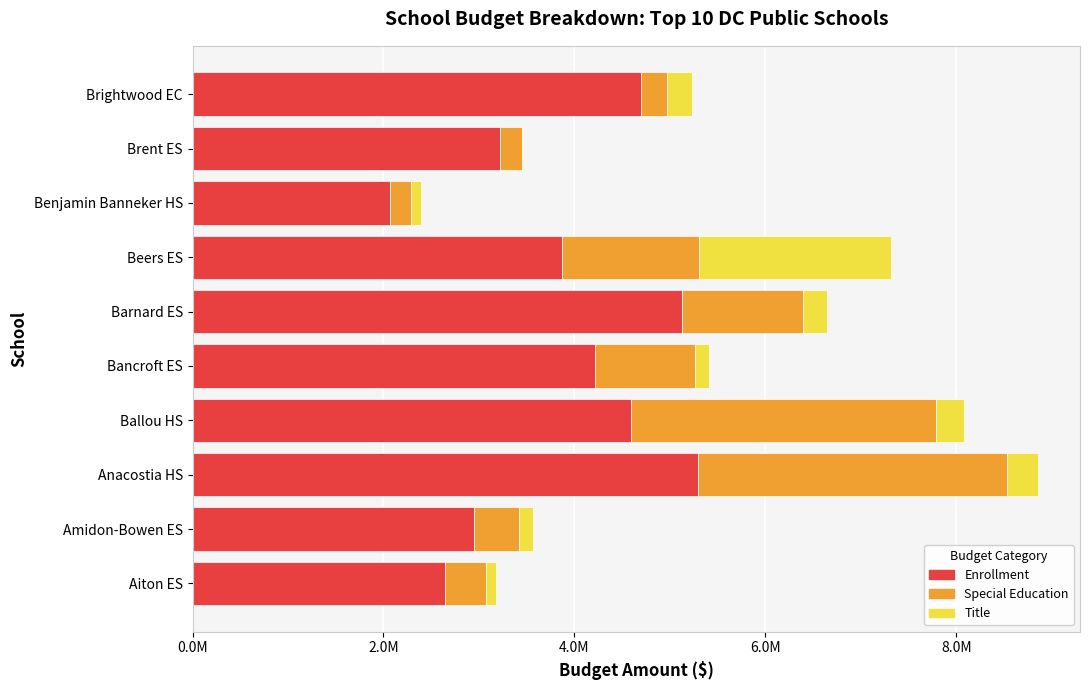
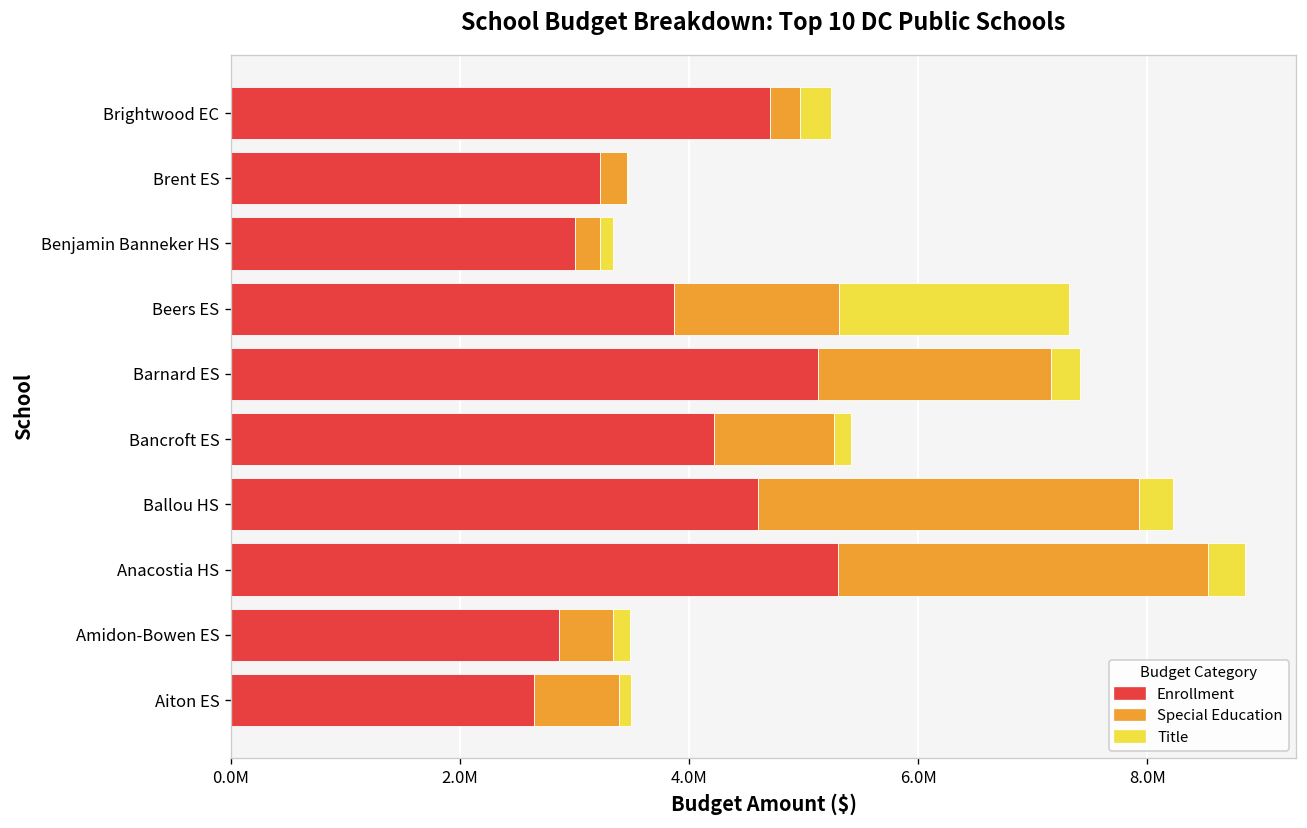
  {
    "Enrollment": {
      "Brightwood EC": 4700000,
      "Brent ES": 3200000,
-     "Benjamin Banneker HS": 2100000,
+     "Benjamin Banneker HS": 3000000,
      "Beers ES": 3900000,
      "Barnard ES": 5100000,
      "Bancroft ES": 4200000,
      "Ballou HS": 4600000,
      "Anacostia HS": 5300000,
-     "Amidon-Bowen ES": 3000000,
+     "Amidon-Bowen ES": 2900000,
      "Aiton ES": 2600000
    },
    "Special Education": {
      "Brightwood EC": 300000,
      "Brent ES": 200000,
      "Benjamin Banneker HS": 200000,
      "Beers ES": 1400000,
-     "Barnard ES": 1300000,
+     "Barnard ES": 2000000,
      "Bancroft ES": 1000000,
-     "Ballou HS": 3200000,
+     "Ballou HS": 3300000,
      "Anacostia HS": 3200000,
      "Amidon-Bowen ES": 500000,
-     "Aiton ES": 400000
+     "Aiton ES": 700000
    },
    "Title": {
      "Brightwood EC": 300000,
      "Benjamin Banneker HS": 100000,
      "Beers ES": 2000000,
      "Barnard ES": 300000,
      "Bancroft ES": 100000,
      "Ballou HS": 300000,
      "Anacostia HS": 300000,
      "Amidon-Bowen ES": 100000,
      "Aiton ES": 100000
    }
  }
